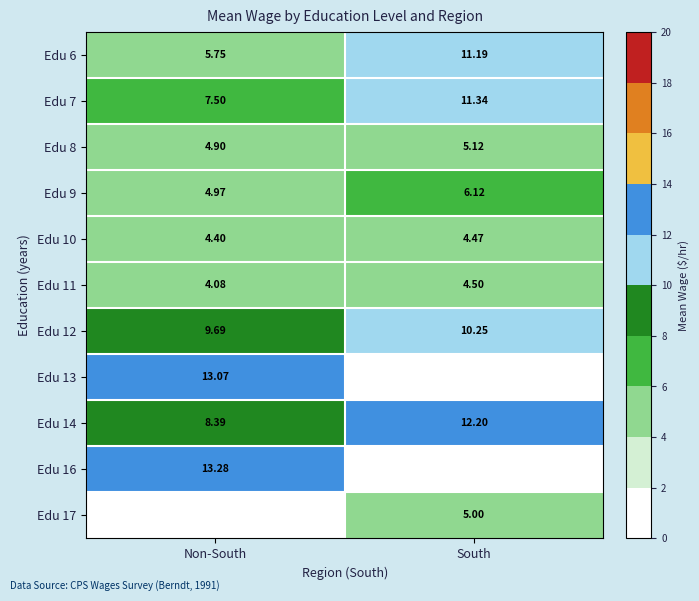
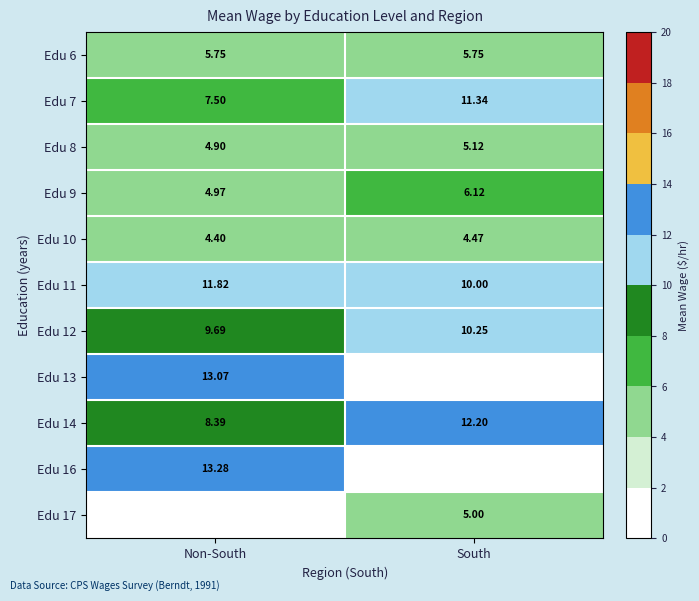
  {
    "Edu 6": {
      "Non-South": 5.75,
-     "South": 11.19
+     "South": 5.75
    },
    "Edu 7": {
      "Non-South": 7.50,
      "South": 11.34
    },
    "Edu 8": {
      "Non-South": 4.90,
      "South": 5.12
    },
    "Edu 9": {
      "Non-South": 4.97,
      "South": 6.12
    },
    "Edu 10": {
      "Non-South": 4.40,
      "South": 4.47
    },
    "Edu 11": {
-     "Non-South": 4.08,
-     "South": 4.50
+     "Non-South": 11.82,
+     "South": 10.00
    },
    "Edu 12": {
      "Non-South": 9.69,
      "South": 10.25
    },
    "Edu 13": {
      "Non-South": 13.07
    },
    "Edu 14": {
      "Non-South": 8.39,
      "South": 12.20
    },
    "Edu 16": {
      "Non-South": 13.28
    },
    "Edu 17": {
      "South": 5.00
    }
  }
